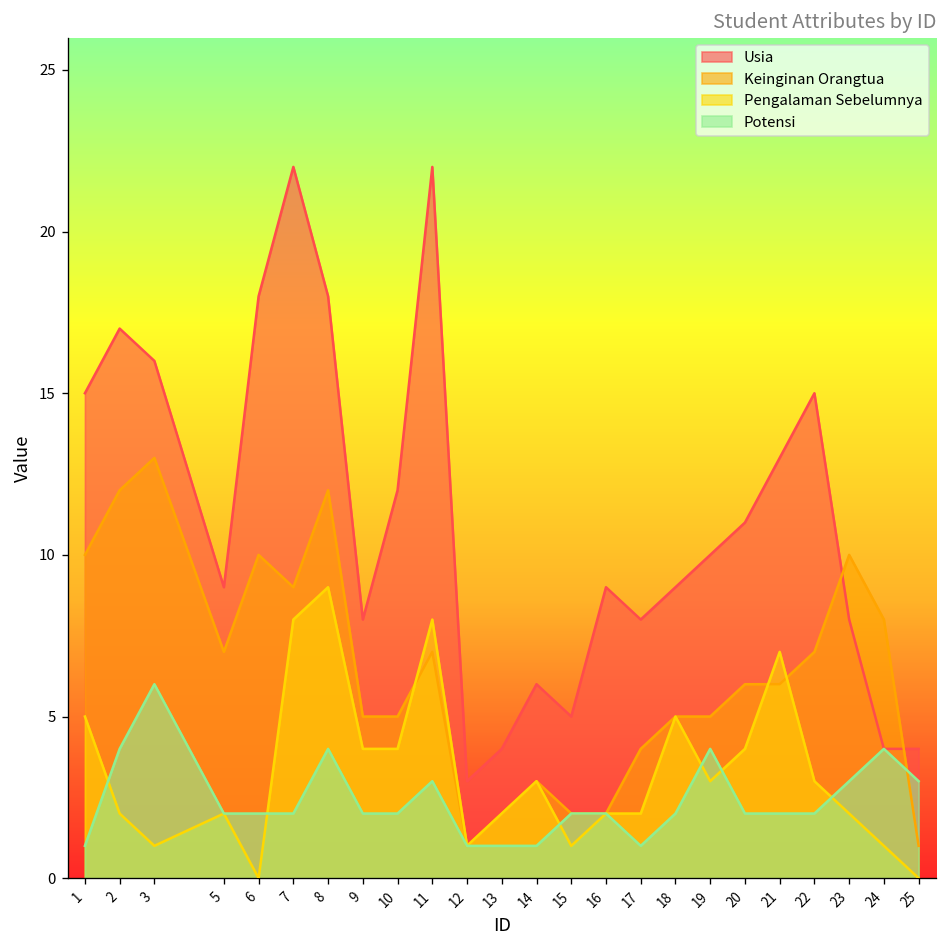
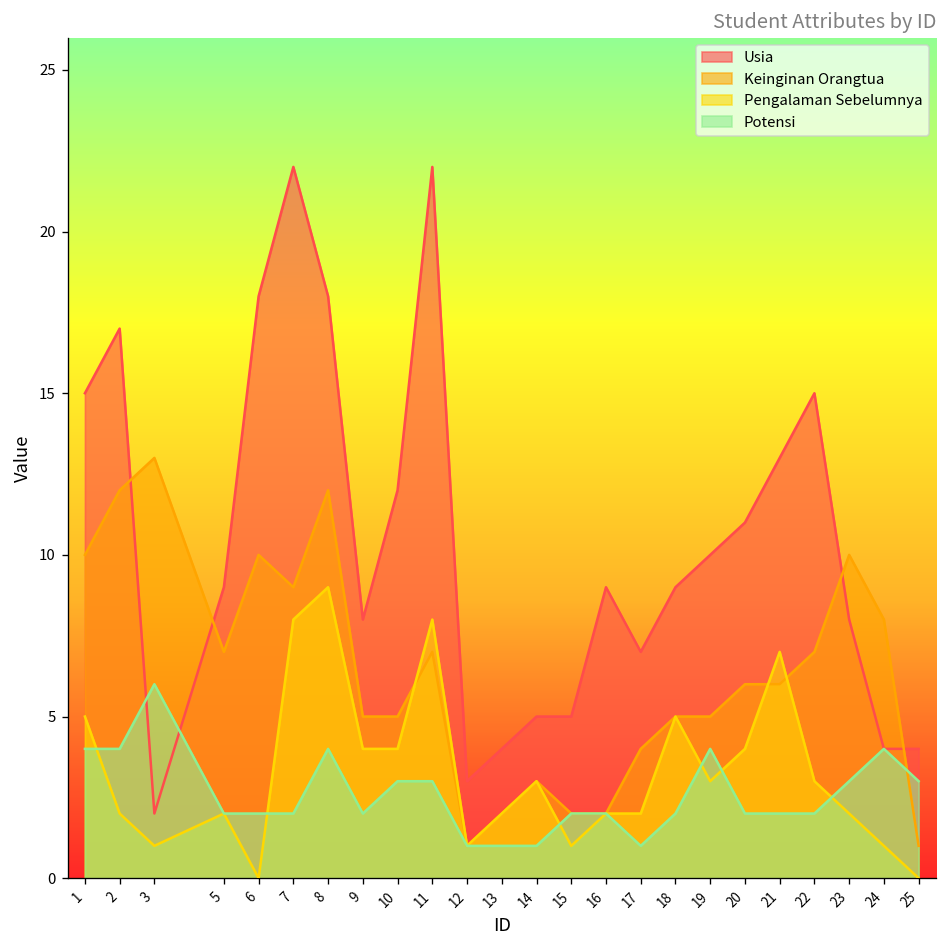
  {
    "Usia": {
      "1": 15,
      "2": 17,
-     "3": 16,
+     "3": 2,
      "5": 9,
      "6": 18,
      "7": 22,
      "8": 18,
      "9": 8,
      "10": 12,
      "11": 22,
      "12": 3,
      "13": 4,
-     "14": 6,
+     "14": 5,
      "15": 5,
      "16": 9,
-     "17": 8,
+     "17": 7,
      "18": 9,
      "19": 10,
      "20": 11,
      "21": 13,
      "22": 15,
      "23": 8,
      "25": 4
    },
    "Potensi": {
-     "1": 1,
+     "1": 4,
      "2": 4,
      "3": 6,
      "6": 2,
      "7": 2,
      "8": 4,
      "9": 2,
-     "10": 2,
+     "10": 3,
      "11": 3,
      "13": 1,
      "14": 1,
      "17": 1,
      "18": 2,
      "19": 4,
      "20": 2,
      "21": 2,
      "22": 2,
      "23": 3,
      "25": 3
    }
  }
